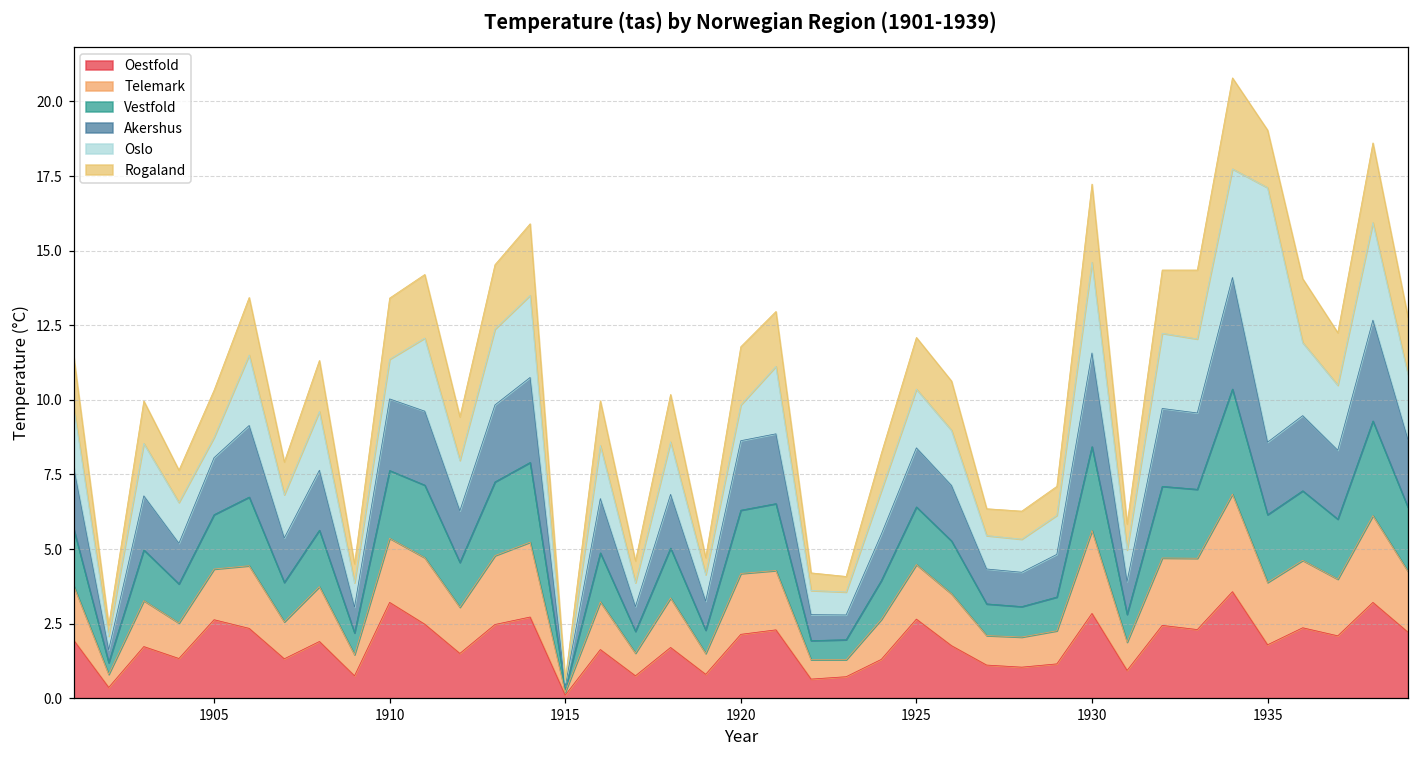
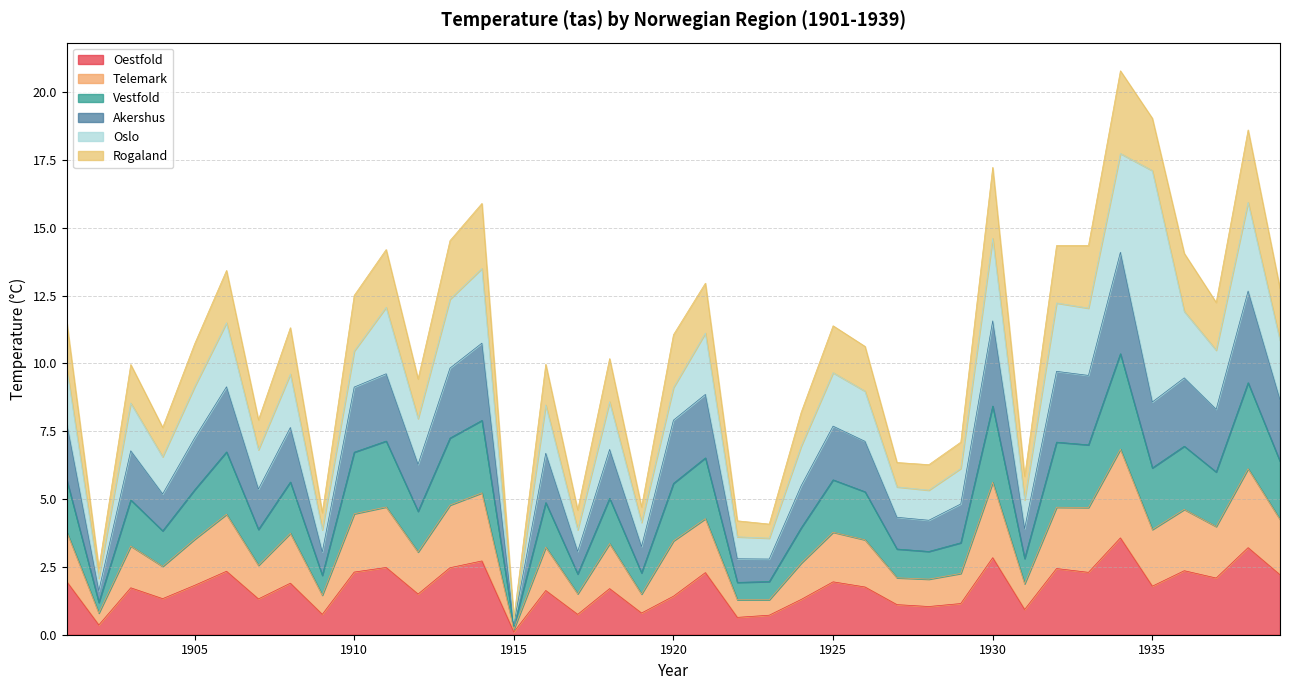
  {
    "Oestfold": {
-     "1905": 2.6,
-     "1910": 3.2,
+     "1905": 1.8,
+     "1910": 2.3,
      "1915": 0.1,
-     "1920": 2.1,
-     "1925": 2.7,
+     "1920": 1.4,
+     "1925": 1.9,
      "1930": 2.8,
      "1935": 1.8
    },
    "Oslo": {
-     "1905": 0.7,
+     "1905": 1.9,
      "1910": 1.3,
      "1915": 0.1,
      "1920": 1.2,
      "1925": 2.0,
      "1930": 3.0,
      "1935": 8.5
    }
  }
